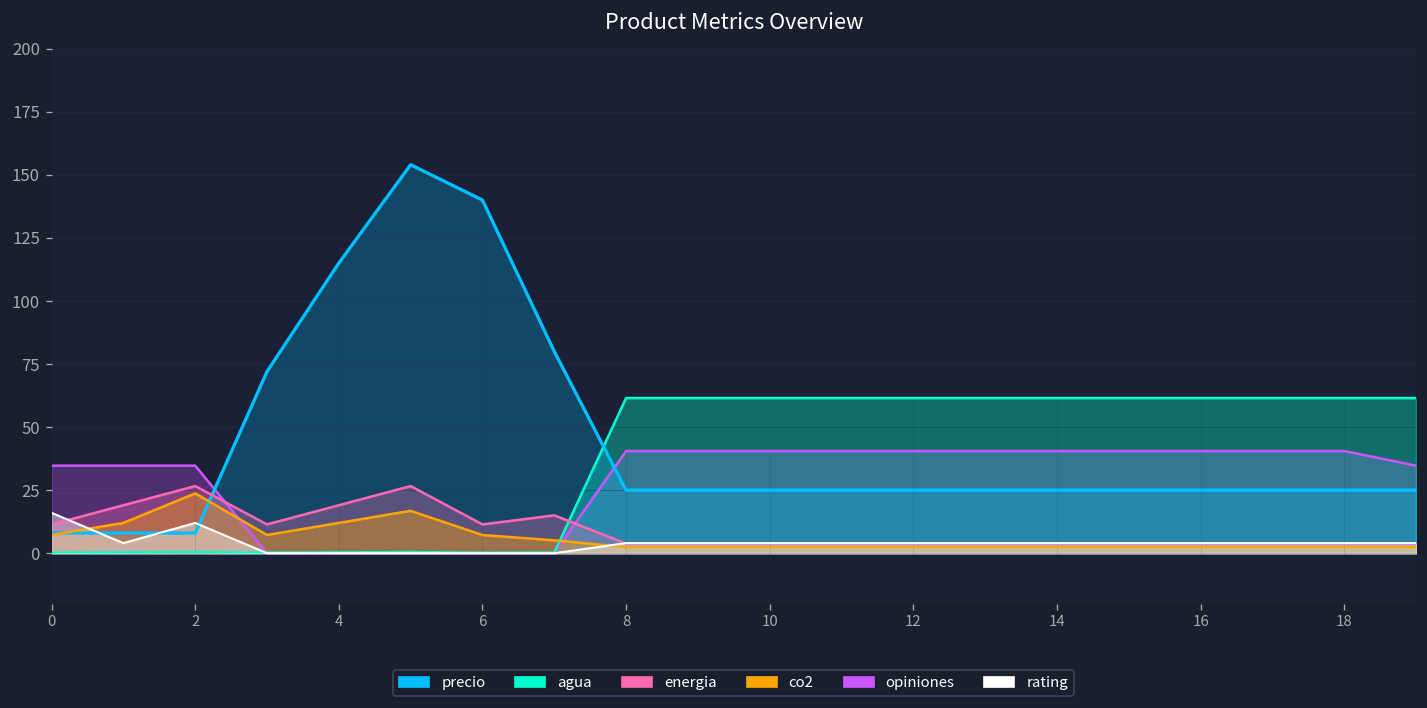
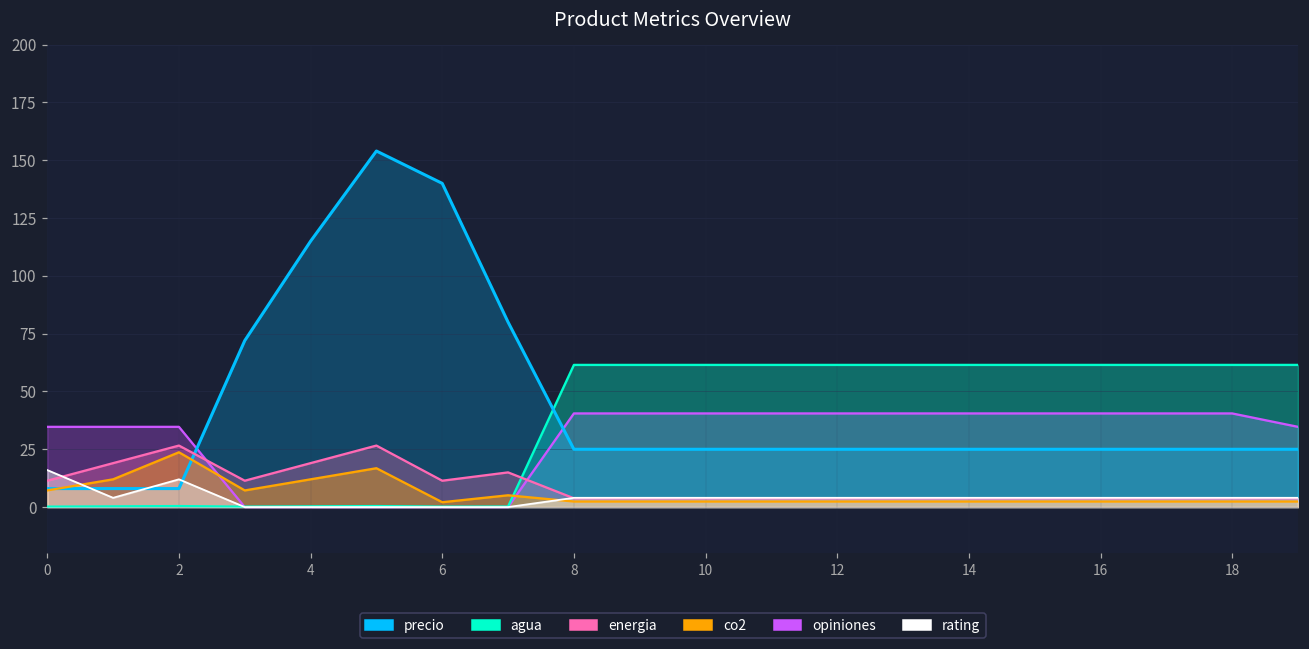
  {
    "co2": {
      "2": 24,
      "4": 12,
-     "6": 7,
+     "6": 2,
      "8": 2,
      "10": 2,
      "12": 2,
      "14": 2,
      "16": 2,
      "18": 2
    },
    "rating": {
      "0": 16,
      "2": 12
    }
  }
